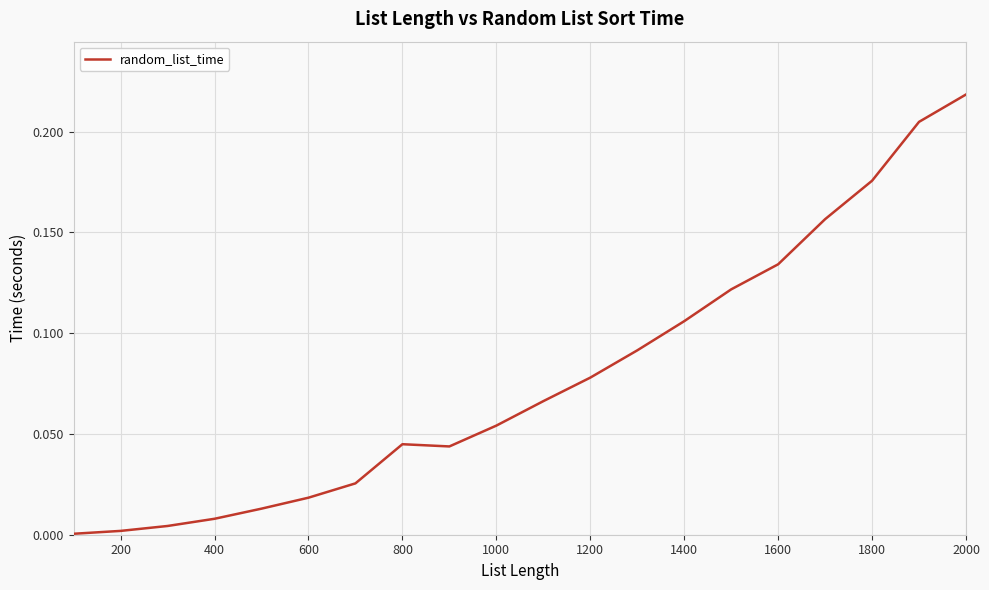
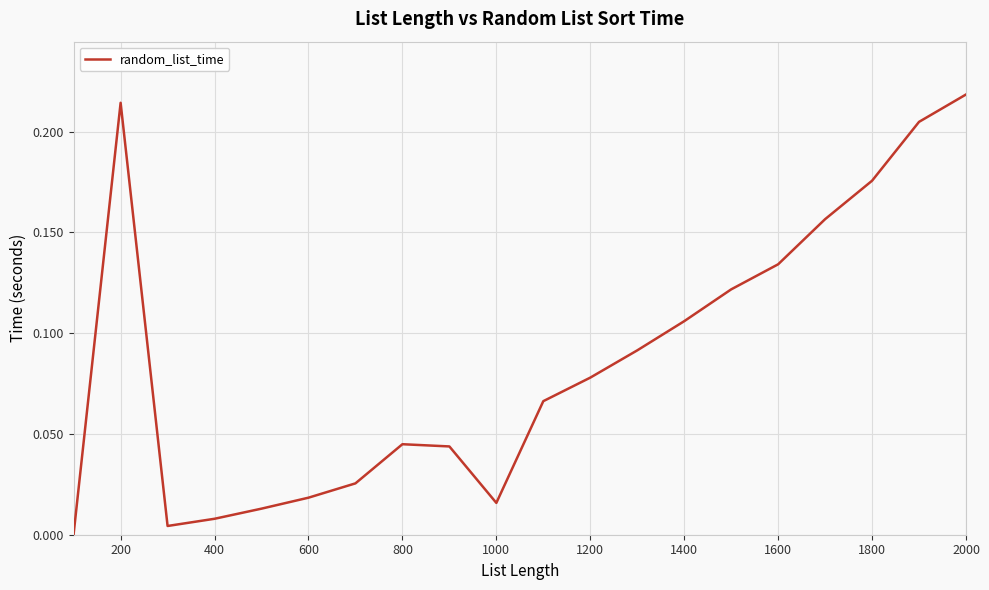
  {
-   "200": 0.002,
+   "200": 0.214,
    "400": 0.008,
    "600": 0.018,
    "800": 0.045,
-   "1000": 0.054,
+   "1000": 0.016,
    "1200": 0.078,
    "1400": 0.106,
    "1600": 0.134,
    "1800": 0.176,
    "2000": 0.218
  }
